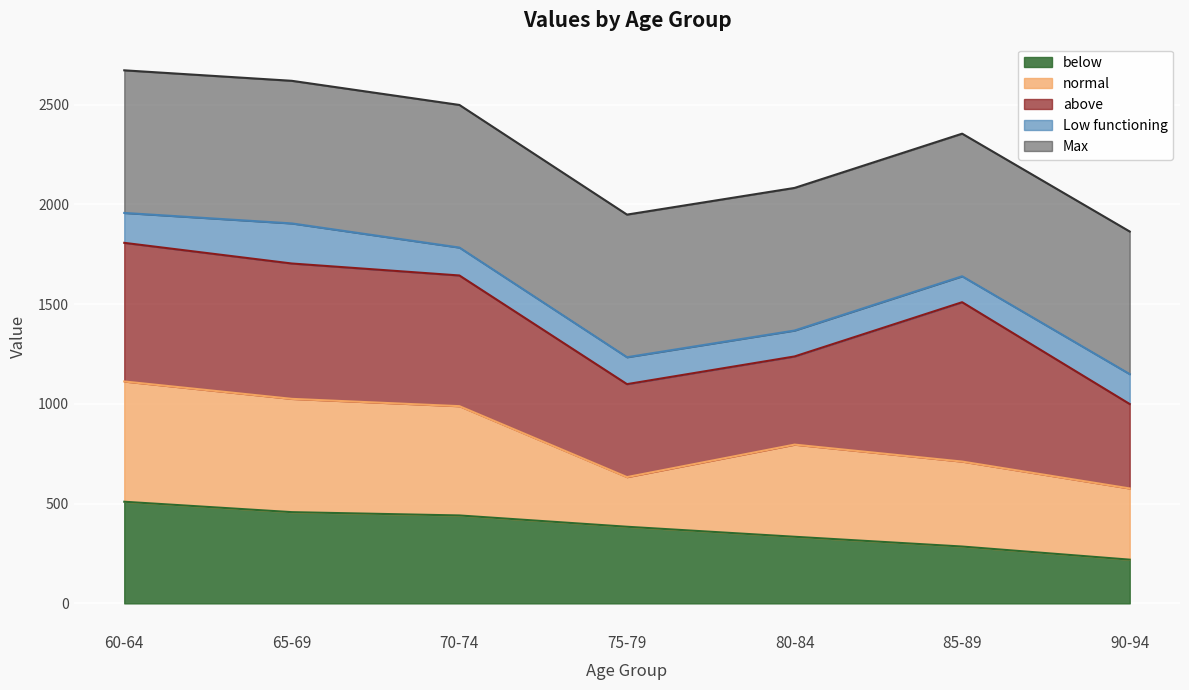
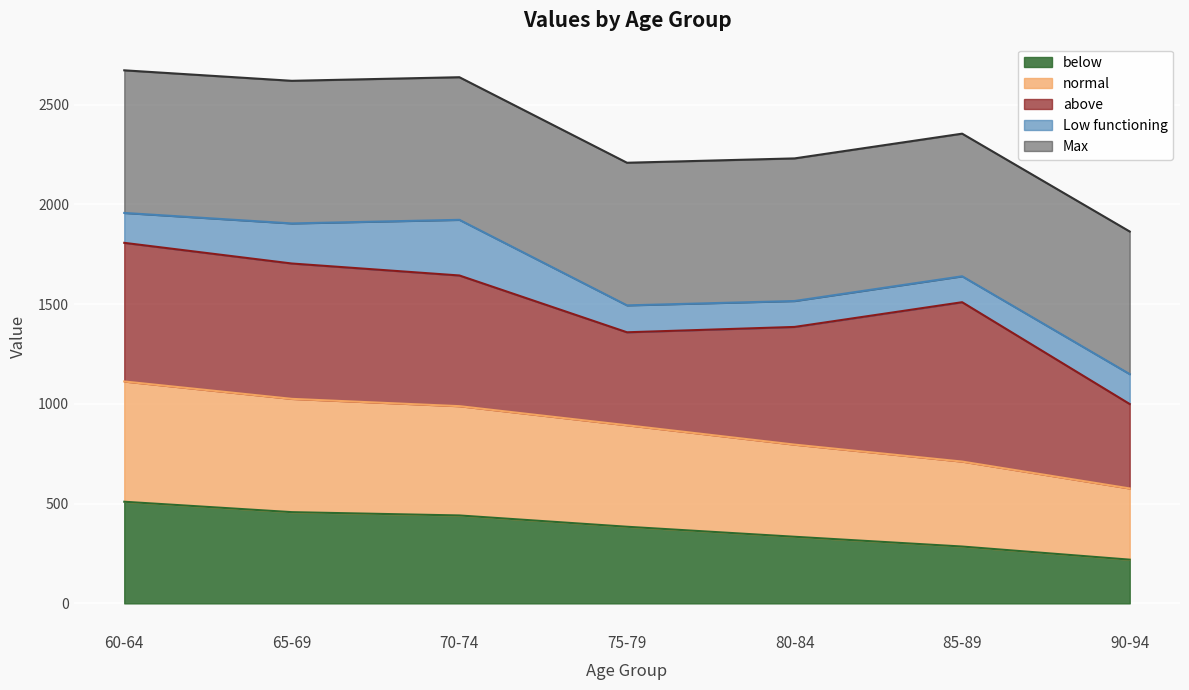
  {
    "normal": {
      "60-64": 600,
      "65-69": 570,
      "70-74": 550,
-     "75-79": 250,
+     "75-79": 510,
      "80-84": 460,
      "85-89": 430,
      "90-94": 360
    },
    "above": {
      "60-64": 700,
      "65-69": 680,
      "70-74": 660,
      "75-79": 470,
-     "80-84": 440,
+     "80-84": 590,
      "85-89": 800,
      "90-94": 420
    },
    "Low functioning": {
      "60-64": 150,
      "65-69": 200,
-     "70-74": 140,
+     "70-74": 280,
      "75-79": 140,
      "80-84": 130,
      "85-89": 130,
      "90-94": 150
    }
  }
